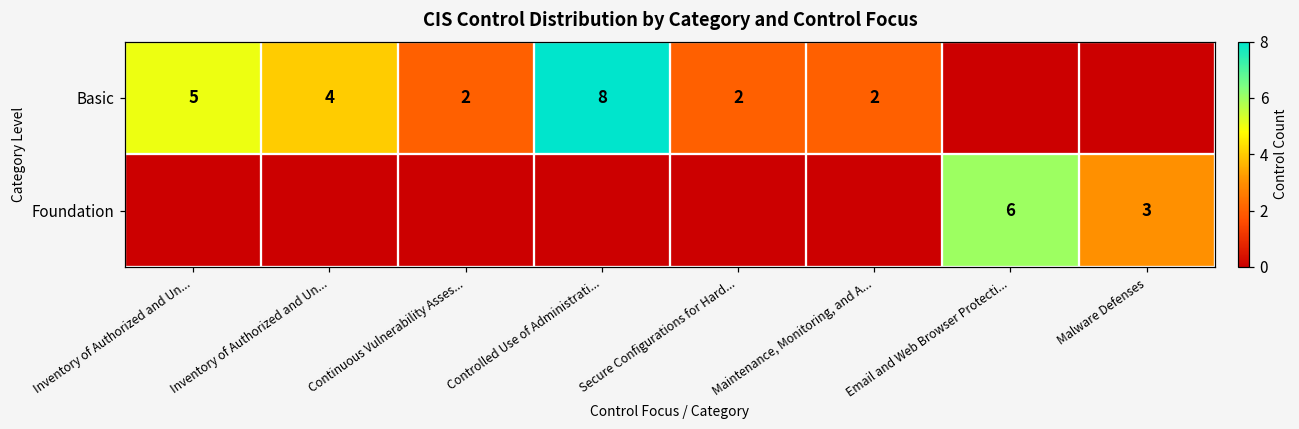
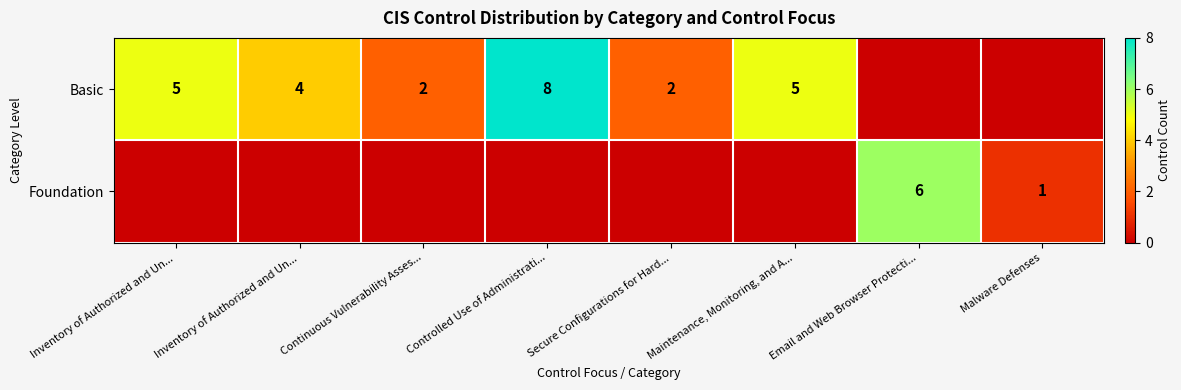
  {
    "Basic": {
      "Continuous Vulnerability Asses...": 2,
      "Controlled Use of Administrati...": 8,
      "Secure Configurations for Hard...": 2,
-     "Maintenance, Monitoring, and A...": 2
+     "Maintenance, Monitoring, and A...": 5
    },
    "Foundation": {
      "Email and Web Browser Protecti...": 6,
-     "Malware Defenses": 3
+     "Malware Defenses": 1
    }
  }
